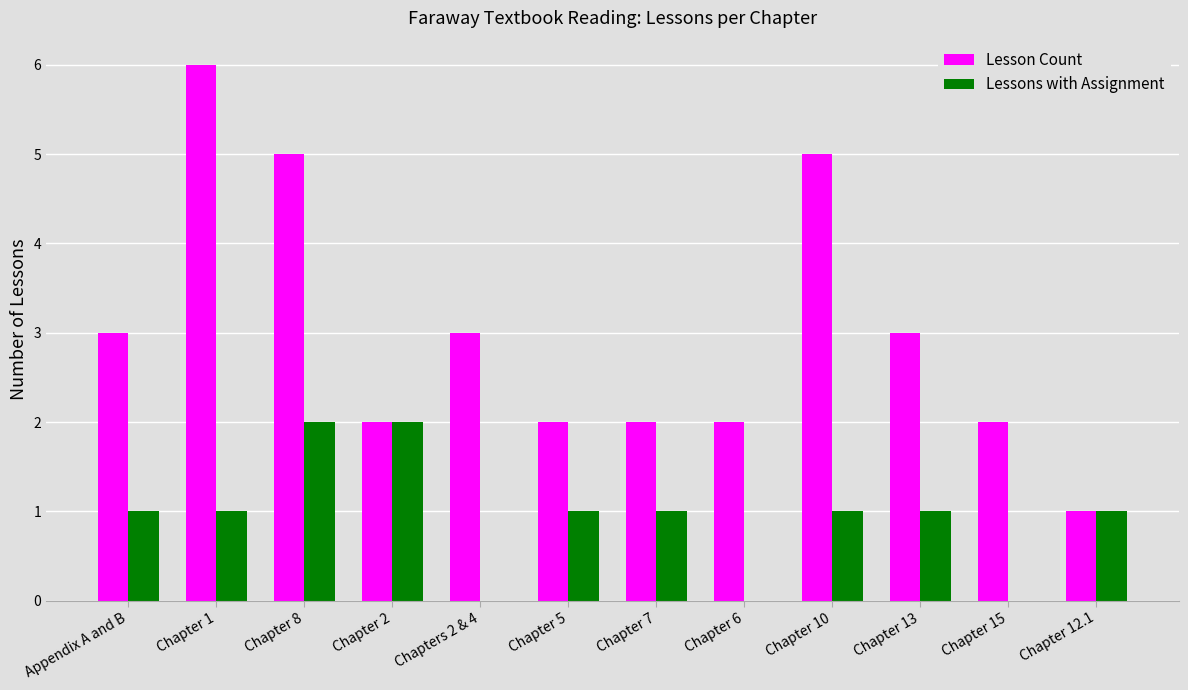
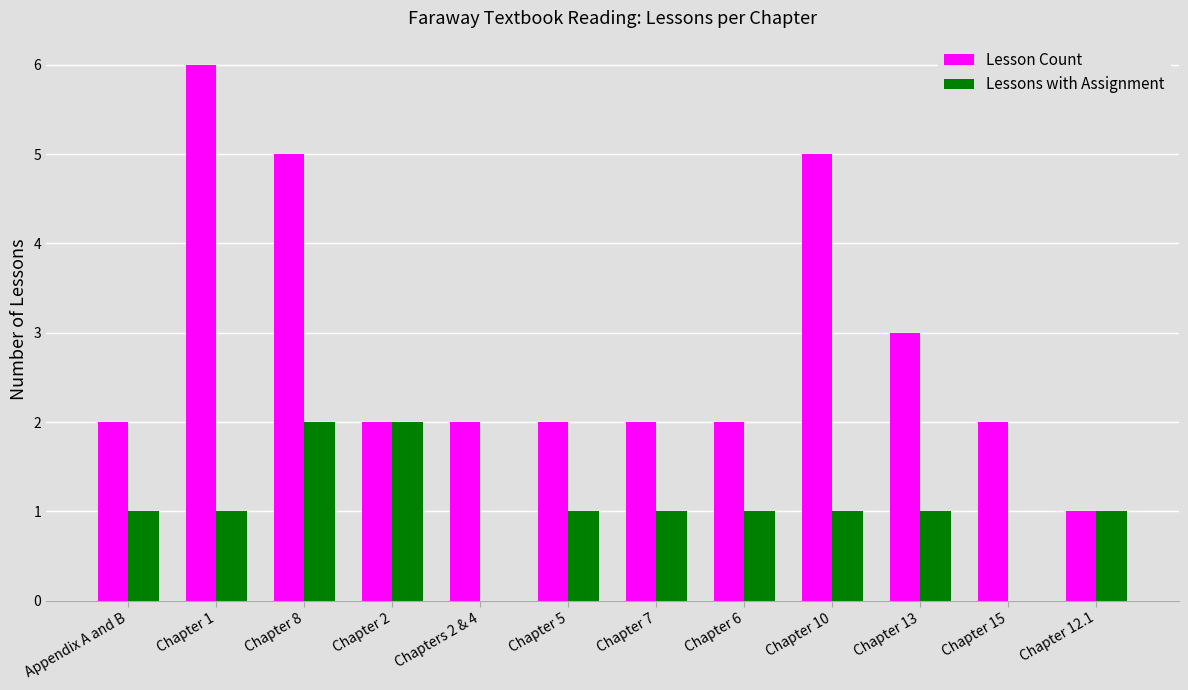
  {
    "Lesson Count": {
-     "Appendix A and B": 3,
+     "Appendix A and B": 2,
      "Chapter 1": 6,
      "Chapter 8": 5,
      "Chapter 2": 2,
-     "Chapters 2 & 4": 3,
+     "Chapters 2 & 4": 2,
      "Chapter 5": 2,
      "Chapter 7": 2,
      "Chapter 6": 2,
      "Chapter 10": 5,
      "Chapter 13": 3,
      "Chapter 15": 2,
      "Chapter 12.1": 1
    },
    "Lessons with Assignment": {
      "Appendix A and B": 1,
      "Chapter 1": 1,
      "Chapter 8": 2,
      "Chapter 2": 2,
      "Chapters 2 & 4": 0,
      "Chapter 5": 1,
      "Chapter 7": 1,
-     "Chapter 6": 0,
+     "Chapter 6": 1,
      "Chapter 10": 1,
      "Chapter 13": 1,
      "Chapter 15": 0,
      "Chapter 12.1": 1
    }
  }
